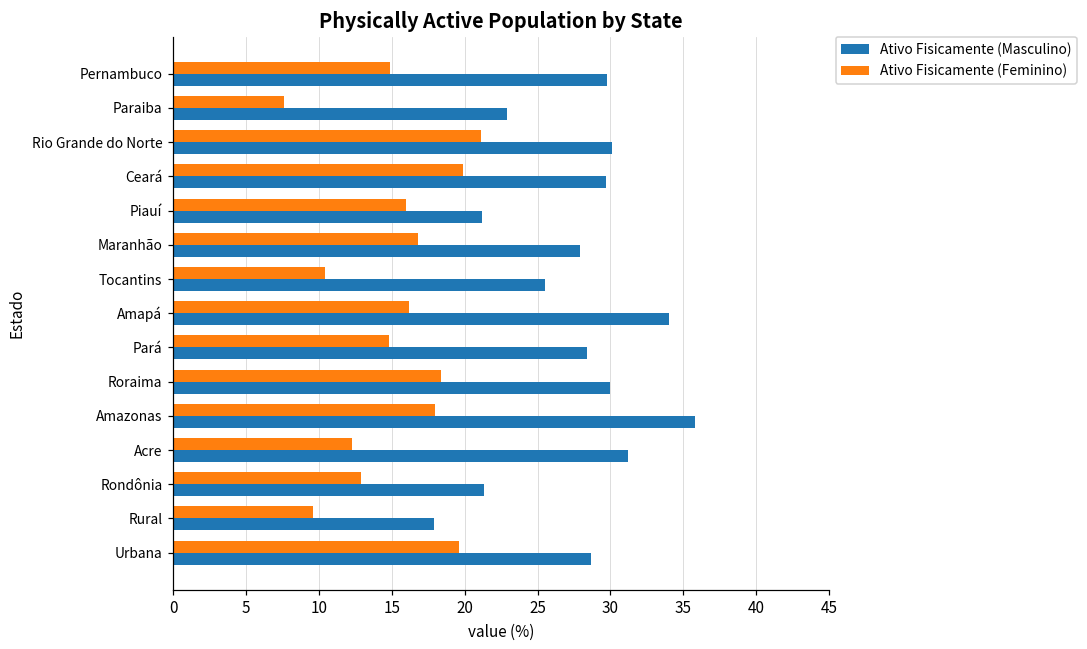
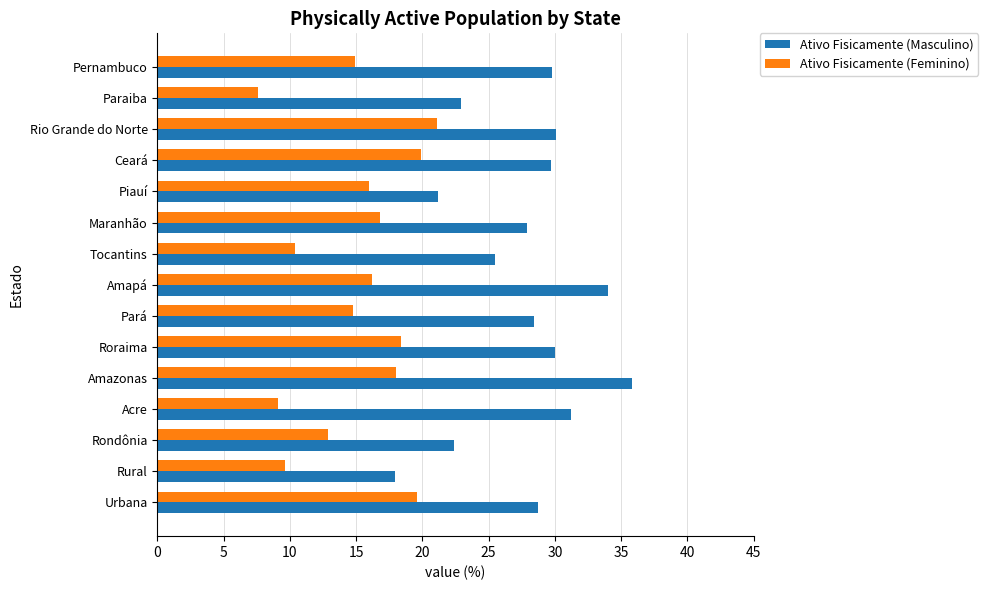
  {
    "Ativo Fisicamente (Masculino)": {
      "Pernambuco": 29.8,
      "Paraiba": 22.9,
      "Rio Grande do Norte": 30.1,
      "Ceará": 29.7,
      "Piauí": 21.2,
      "Maranhão": 27.9,
      "Tocantins": 25.5,
      "Amapá": 34.0,
      "Pará": 28.4,
      "Roraima": 30.0,
      "Amazonas": 35.8,
      "Acre": 31.2,
-     "Rondônia": 21.3,
+     "Rondônia": 22.4,
      "Rural": 17.9,
      "Urbana": 28.7
    },
    "Ativo Fisicamente (Feminino)": {
      "Pernambuco": 14.9,
      "Paraiba": 7.6,
      "Rio Grande do Norte": 21.1,
      "Ceará": 19.9,
      "Piauí": 16.0,
      "Maranhão": 16.8,
      "Tocantins": 10.4,
      "Amapá": 16.2,
      "Pará": 14.8,
      "Roraima": 18.4,
      "Amazonas": 18.0,
-     "Acre": 12.3,
+     "Acre": 9.1,
      "Rondônia": 12.9,
      "Rural": 9.6,
      "Urbana": 19.6
    }
  }
